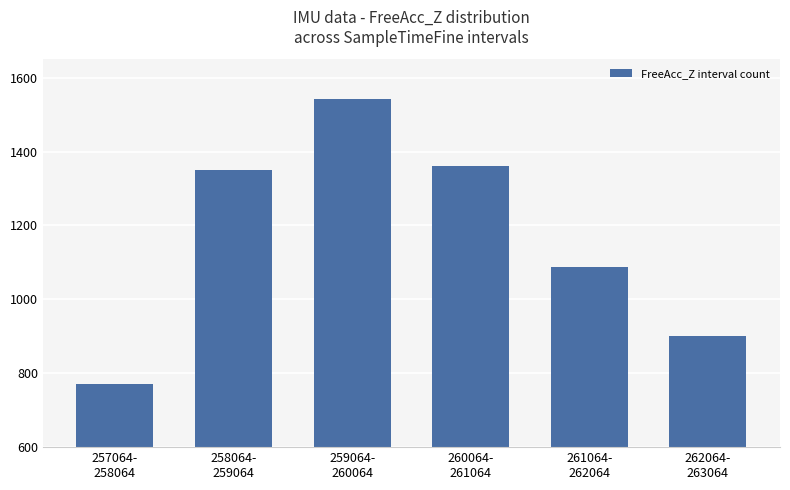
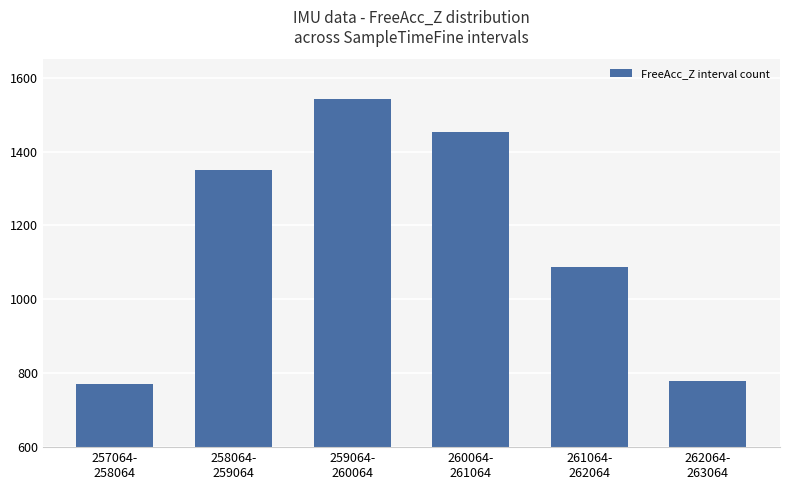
  {
    "257064- 258064": 770,
    "258064- 259064": 1350,
    "259064- 260064": 1540,
-   "260064- 261064": 1360,
+   "260064- 261064": 1450,
    "261064- 262064": 1090,
-   "262064- 263064": 900
+   "262064- 263064": 780
  }
